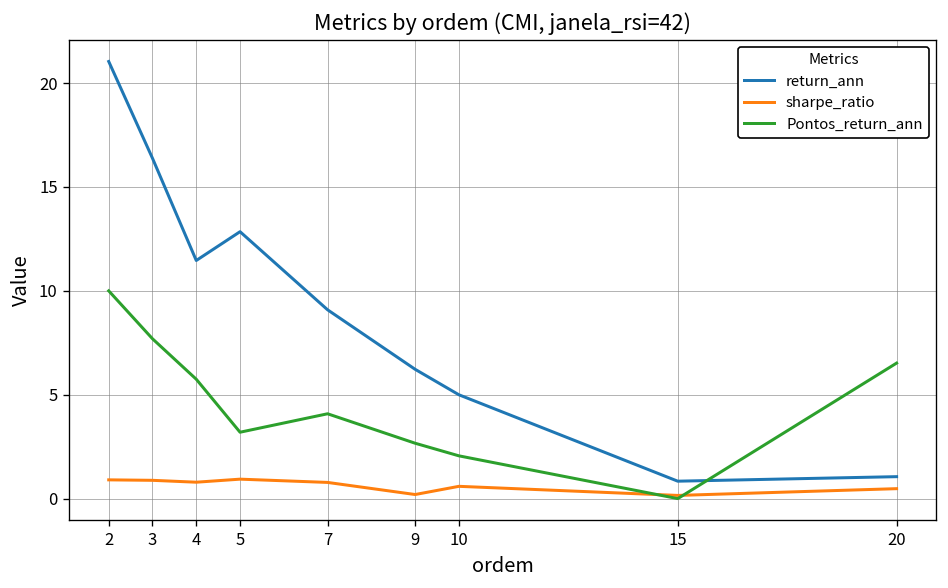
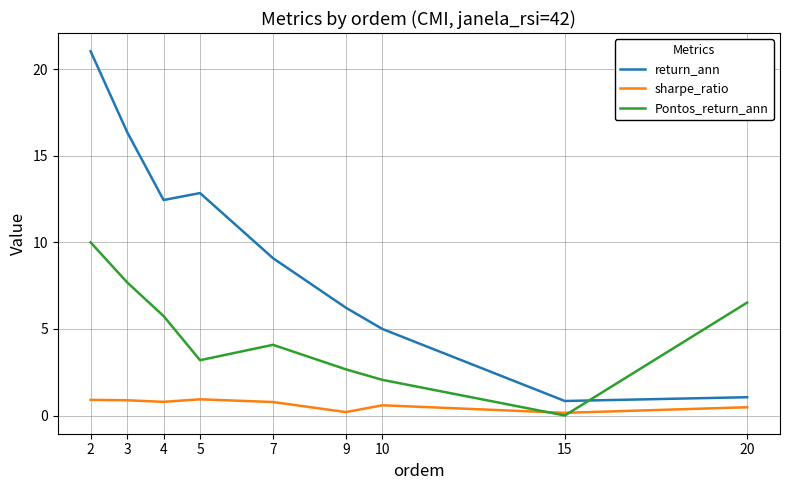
  {
    "return_ann": {
      "2": 21.0,
      "3": 16.4,
-     "4": 11.5,
+     "4": 12.4,
      "5": 12.8,
      "7": 9.1,
      "9": 6.2,
      "10": 5.0,
      "15": 0.8,
      "20": 1.1
    },
    "sharpe_ratio": {
      "2": 0.9,
      "3": 0.9,
      "4": 0.8,
      "5": 0.9,
      "7": 0.8,
      "9": 0.2,
      "10": 0.6,
      "15": 0.2,
      "20": 0.5
    },
    "Pontos_return_ann": {
      "2": 10.0,
      "3": 7.7,
      "4": 5.7,
      "5": 3.2,
      "7": 4.1,
      "9": 2.7,
      "10": 2.1,
      "15": 0.0,
      "20": 6.5
    }
  }
